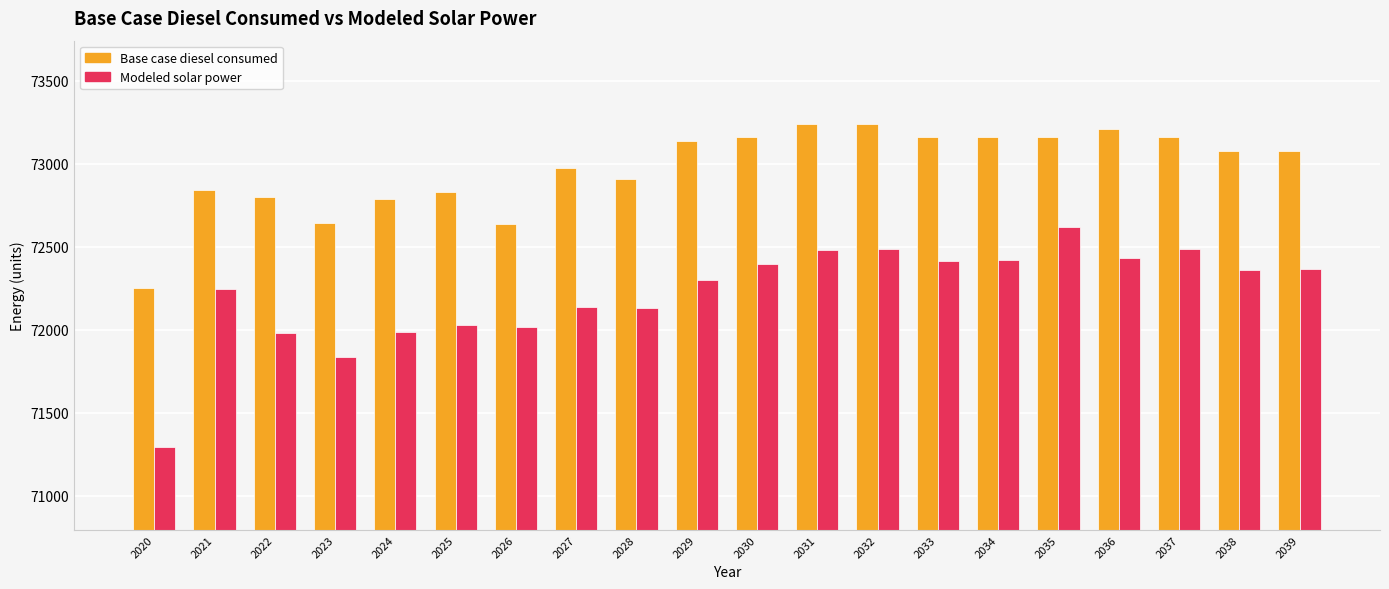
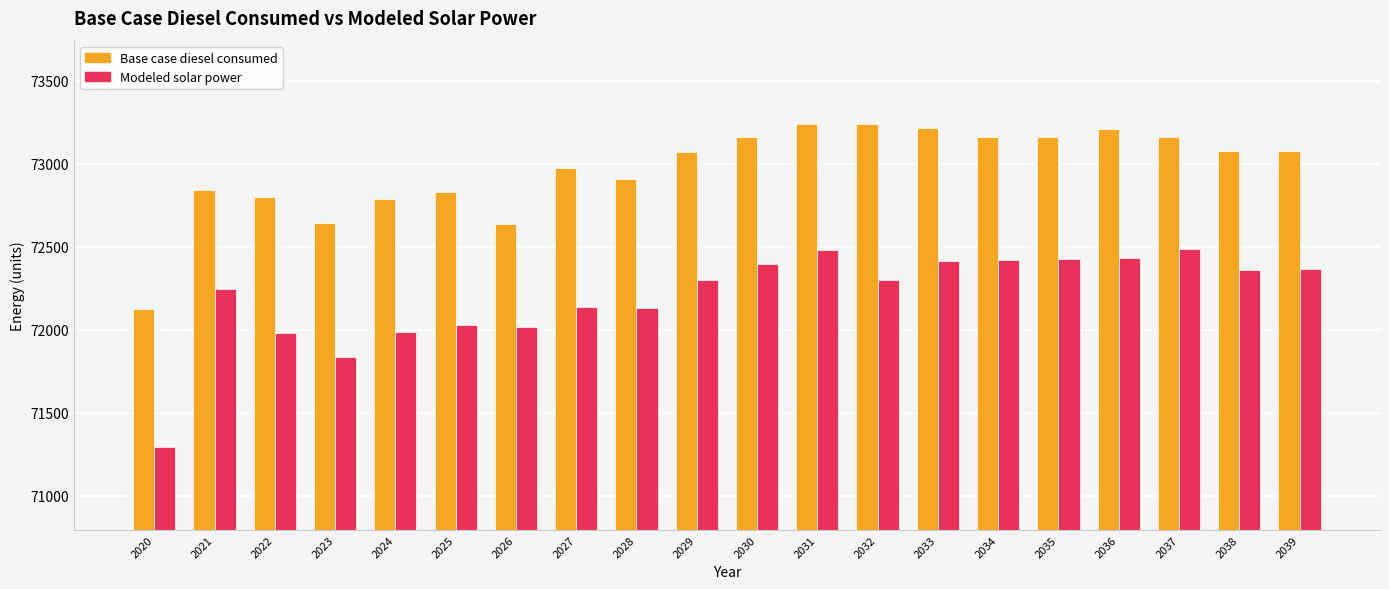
  {
    "Base case diesel consumed": {
-     "2020": 72250,
+     "2020": 72120,
      "2021": 72840,
      "2022": 72800,
      "2023": 72640,
      "2024": 72790,
      "2025": 72830,
      "2026": 72640,
      "2027": 72970,
      "2028": 72910,
-     "2029": 73130,
+     "2029": 73070,
      "2030": 73160,
      "2031": 73240,
      "2032": 73240,
-     "2033": 73160,
+     "2033": 73220,
      "2034": 73160,
      "2035": 73160,
      "2036": 73210,
      "2037": 73160,
      "2038": 73080,
      "2039": 73080
    },
    "Modeled solar power": {
      "2020": 71290,
      "2021": 72250,
      "2022": 71980,
      "2023": 71830,
      "2024": 71990,
      "2025": 72030,
      "2026": 72020,
      "2027": 72140,
      "2028": 72130,
      "2029": 72300,
      "2030": 72400,
      "2031": 72480,
-     "2032": 72490,
+     "2032": 72300,
      "2033": 72410,
      "2034": 72420,
-     "2035": 72620,
+     "2035": 72420,
      "2036": 72430,
      "2037": 72490,
      "2038": 72360,
      "2039": 72360
    }
  }
